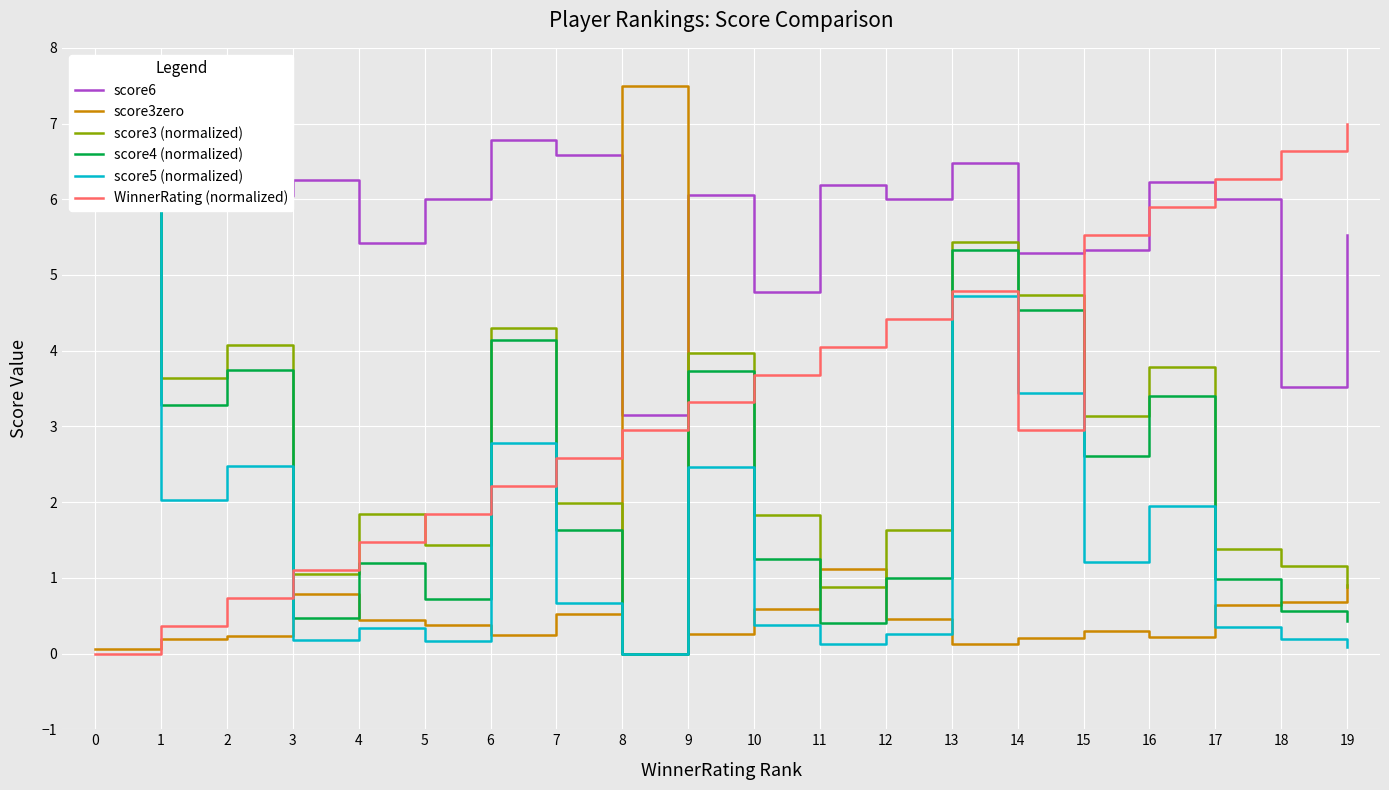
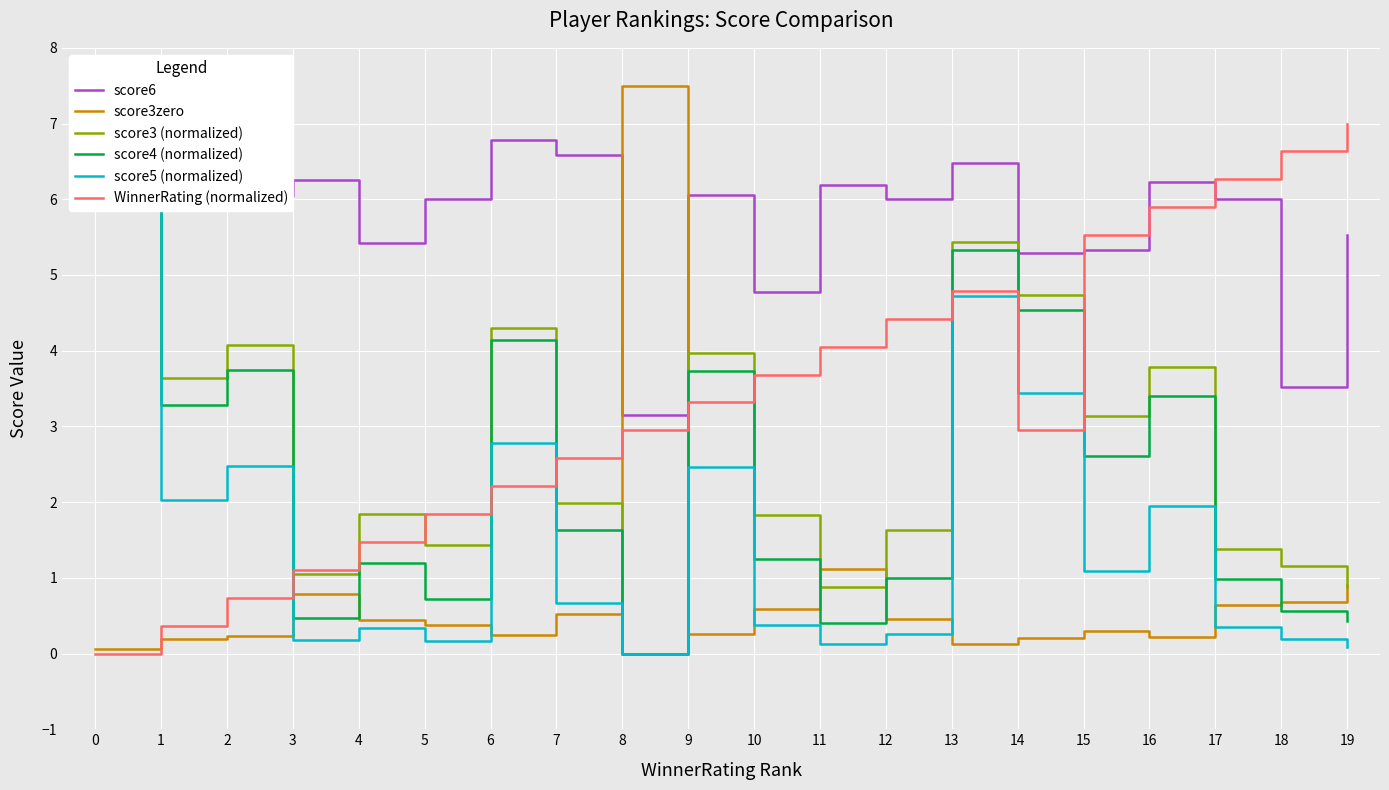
  {
    "score6": {
      "4": 5.4,
      "5": 6.0,
      "6": 6.8,
      "7": 6.6,
      "8": 3.2,
      "9": 6.1,
      "10": 4.8,
      "11": 6.2,
      "12": 6.0,
      "13": 6.5,
      "14": 5.3,
      "15": 5.3,
      "16": 6.2,
      "17": 6.0,
      "18": 3.5,
      "19": 5.5
    },
    "score3zero": {
      "0": 0.1,
      "1": 0.2,
      "2": 0.2,
      "3": 0.8,
      "4": 0.4,
      "5": 0.4,
      "6": 0.2,
      "7": 0.5,
      "8": 7.5,
      "9": 0.3,
      "10": 0.6,
      "11": 1.1,
      "12": 0.5,
      "13": 0.1,
      "14": 0.2,
      "15": 0.3,
      "16": 0.2,
      "17": 0.6,
      "18": 0.7
    },
    "score3 (normalized)": {
      "1": 3.6,
      "2": 4.1,
      "3": 1.1,
      "4": 1.8,
      "5": 1.4,
      "6": 4.3,
      "7": 2.0,
      "9": 4.0,
      "10": 1.8,
      "11": 0.9,
      "12": 1.6,
      "13": 5.4,
      "14": 4.7,
      "15": 3.1,
      "16": 3.8,
      "17": 1.4,
      "18": 1.2
    },
    "score4 (normalized)": {
      "1": 3.3,
      "2": 3.7,
      "3": 0.5,
      "4": 1.2,
      "5": 0.7,
      "6": 4.1,
      "7": 1.6,
      "9": 3.7,
      "10": 1.3,
      "11": 0.4,
      "12": 1.0,
      "13": 5.3,
      "14": 4.5,
      "15": 2.6,
      "16": 3.4,
      "17": 1.0,
      "18": 0.6,
      "19": 0.4
    },
    "score5 (normalized)": {
      "1": 2.0,
      "2": 2.5,
      "3": 0.2,
      "4": 0.3,
      "5": 0.2,
      "6": 2.8,
      "7": 0.7,
      "9": 2.5,
      "10": 0.4,
      "11": 0.1,
      "12": 0.3,
      "13": 4.7,
      "14": 3.4,
-     "15": 1.2,
+     "15": 1.1,
      "16": 1.9,
      "17": 0.3,
      "18": 0.2,
      "19": 0.1
    },
    "WinnerRating (normalized)": {
      "0": 0.0,
      "1": 0.4,
      "2": 0.7,
      "3": 1.1,
      "4": 1.5,
      "5": 1.8,
      "6": 2.2,
      "7": 2.6,
      "8": 2.9,
      "9": 3.3,
      "10": 3.7,
      "11": 4.1,
      "12": 4.4,
      "13": 4.8,
      "14": 2.9,
      "15": 5.5,
      "16": 5.9,
      "17": 6.3,
      "18": 6.6,
      "19": 7.0
    }
  }
